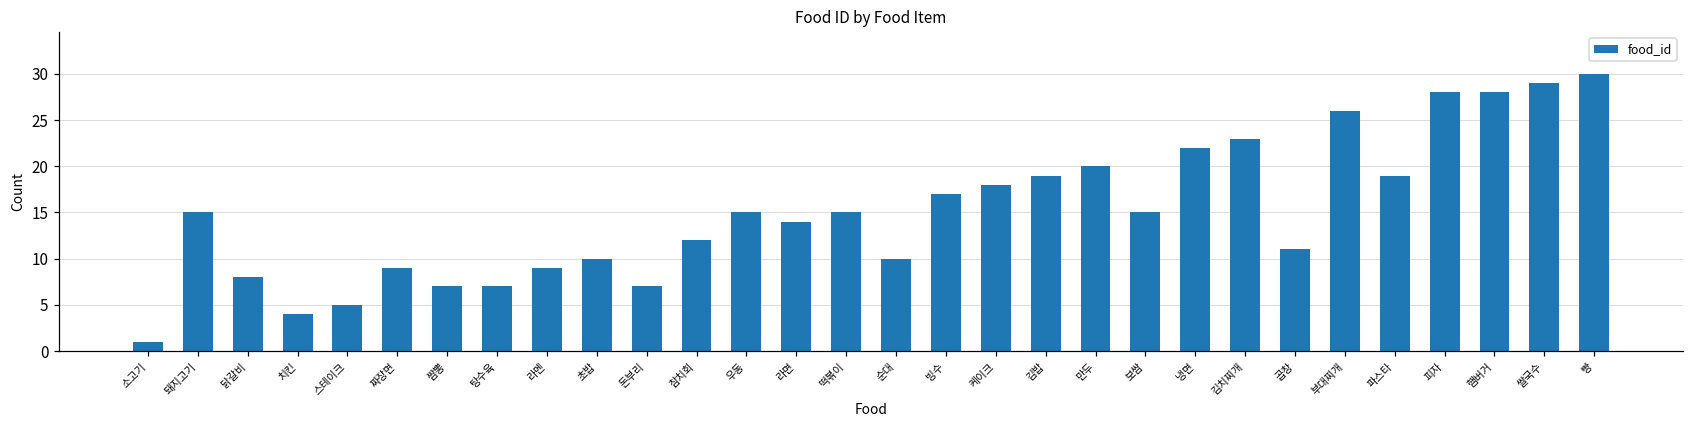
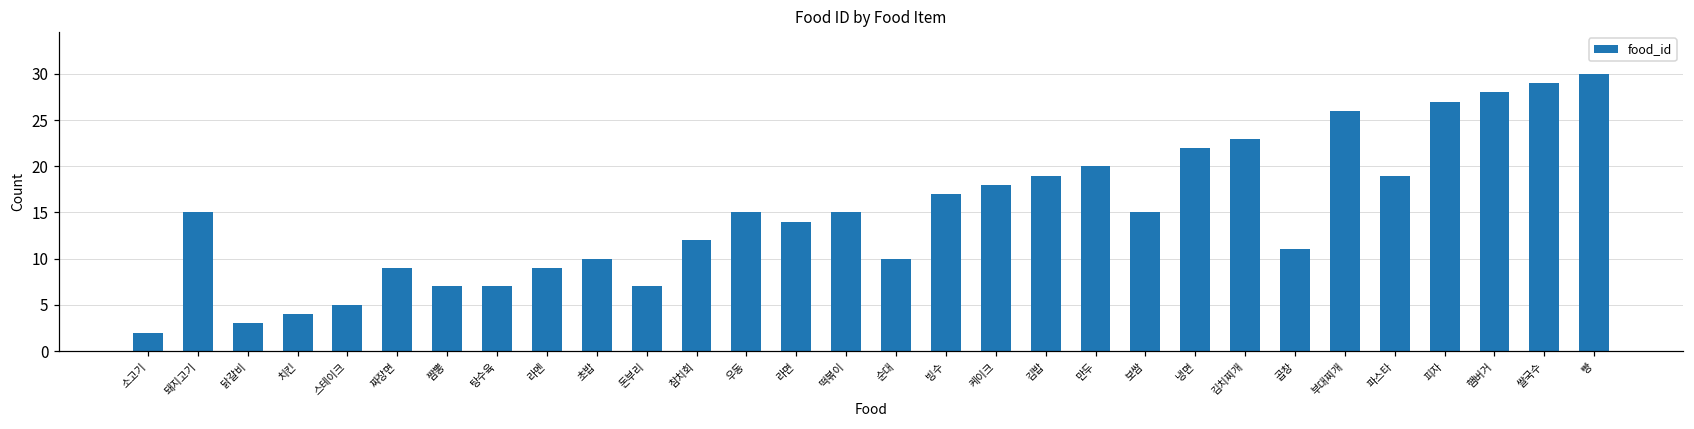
  {
-   "소고기": 1,
+   "소고기": 2,
    "돼지고기": 15,
-   "닭갈비": 8,
+   "닭갈비": 3,
    "치킨": 4,
    "스테이크": 5,
    "짜장면": 9,
    "짬뽕": 7,
    "탕수육": 7,
    "라멘": 9,
    "초밥": 10,
    "돈부리": 7,
    "참치회": 12,
    "우동": 15,
    "라면": 14,
    "떡볶이": 15,
    "순대": 10,
    "빙수": 17,
    "케이크": 18,
    "김밥": 19,
    "만두": 20,
    "보쌈": 15,
    "냉면": 22,
    "김치찌개": 23,
    "곱창": 11,
    "부대찌개": 26,
    "파스타": 19,
-   "피자": 28,
+   "피자": 27,
    "햄버거": 28,
    "쌀국수": 29,
    "빵": 30
  }
